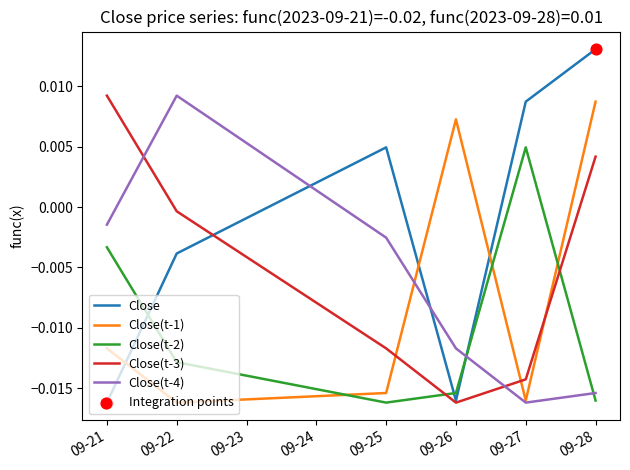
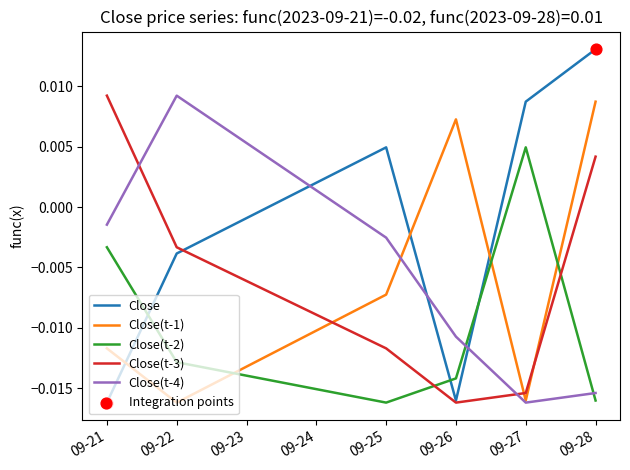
  {
    "Close": {
      "09-22": -0.0038,
      "09-25": 0.0049,
      "09-27": 0.0087
    },
    "Close(t-1)": {
-     "09-25": -0.0154,
+     "09-25": -0.0072,
      "09-26": 0.0073,
      "09-28": 0.0087
    },
    "Close(t-2)": {
      "09-21": -0.0033,
      "09-25": -0.0162,
-     "09-26": -0.0154,
+     "09-26": -0.0142,
      "09-27": 0.0049,
      "09-28": -0.0160
    },
    "Close(t-3)": {
      "09-21": 0.0092,
-     "09-22": -0.0003,
+     "09-22": -0.0033,
      "09-25": -0.0117,
-     "09-27": -0.0143,
+     "09-27": -0.0154,
      "09-28": 0.0042
    },
    "Close(t-4)": {
      "09-21": -0.0015,
      "09-22": 0.0092,
      "09-25": -0.0025,
-     "09-26": -0.0117,
+     "09-26": -0.0107,
      "09-28": -0.0154
    }
  }
